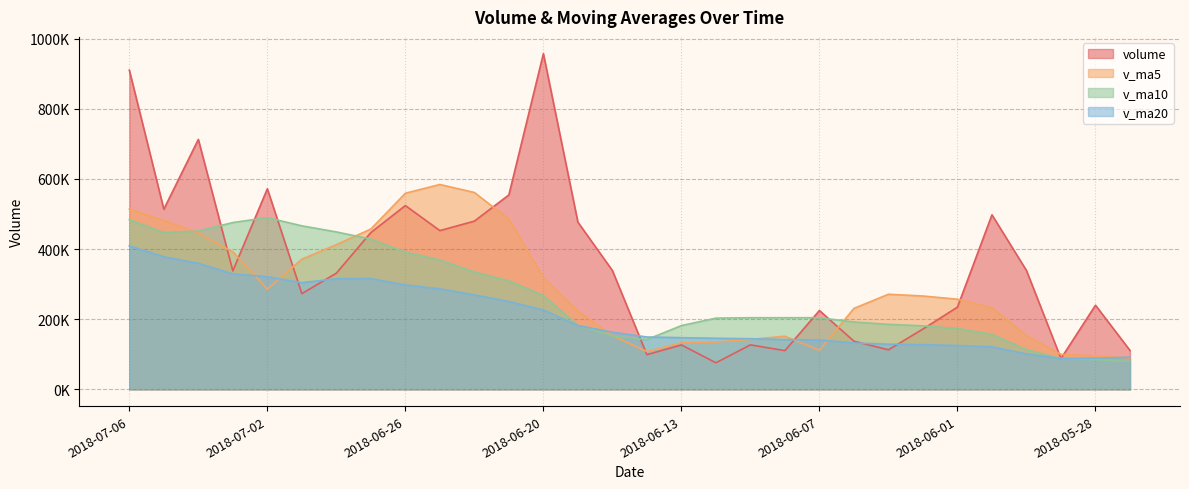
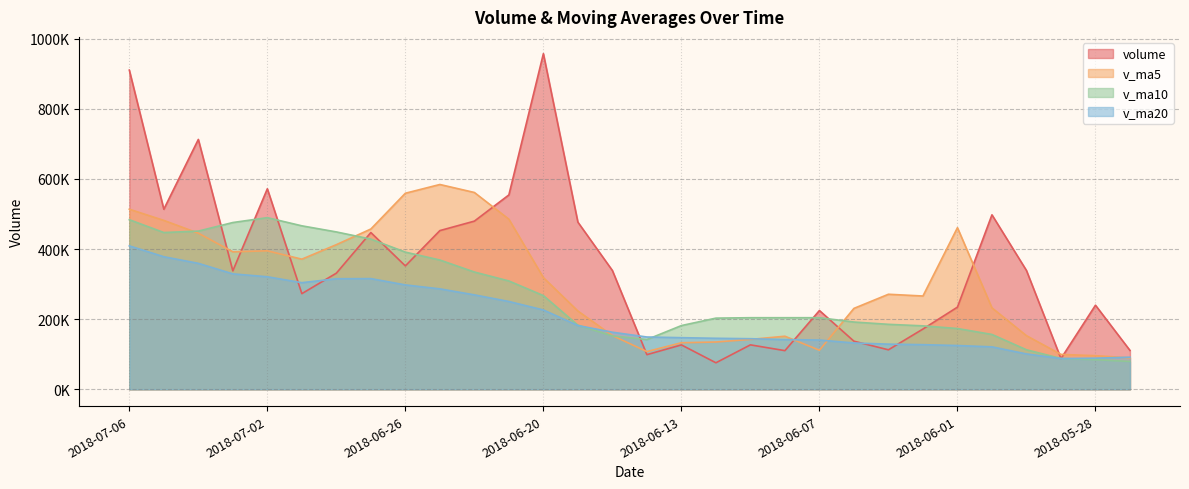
  {
    "volume": {
      "2018-07-06": 910000,
      "2018-07-02": 570000,
-     "2018-06-26": 520000,
+     "2018-06-26": 350000,
      "2018-06-20": 960000,
      "2018-06-07": 220000,
      "2018-06-01": 230000,
      "2018-05-28": 240000
    },
    "v_ma5": {
      "2018-07-06": 510000,
-     "2018-07-02": 290000,
+     "2018-07-02": 400000,
      "2018-06-26": 560000,
      "2018-06-20": 320000,
      "2018-06-07": 110000,
-     "2018-06-01": 260000
+     "2018-06-01": 460000
    }
  }
